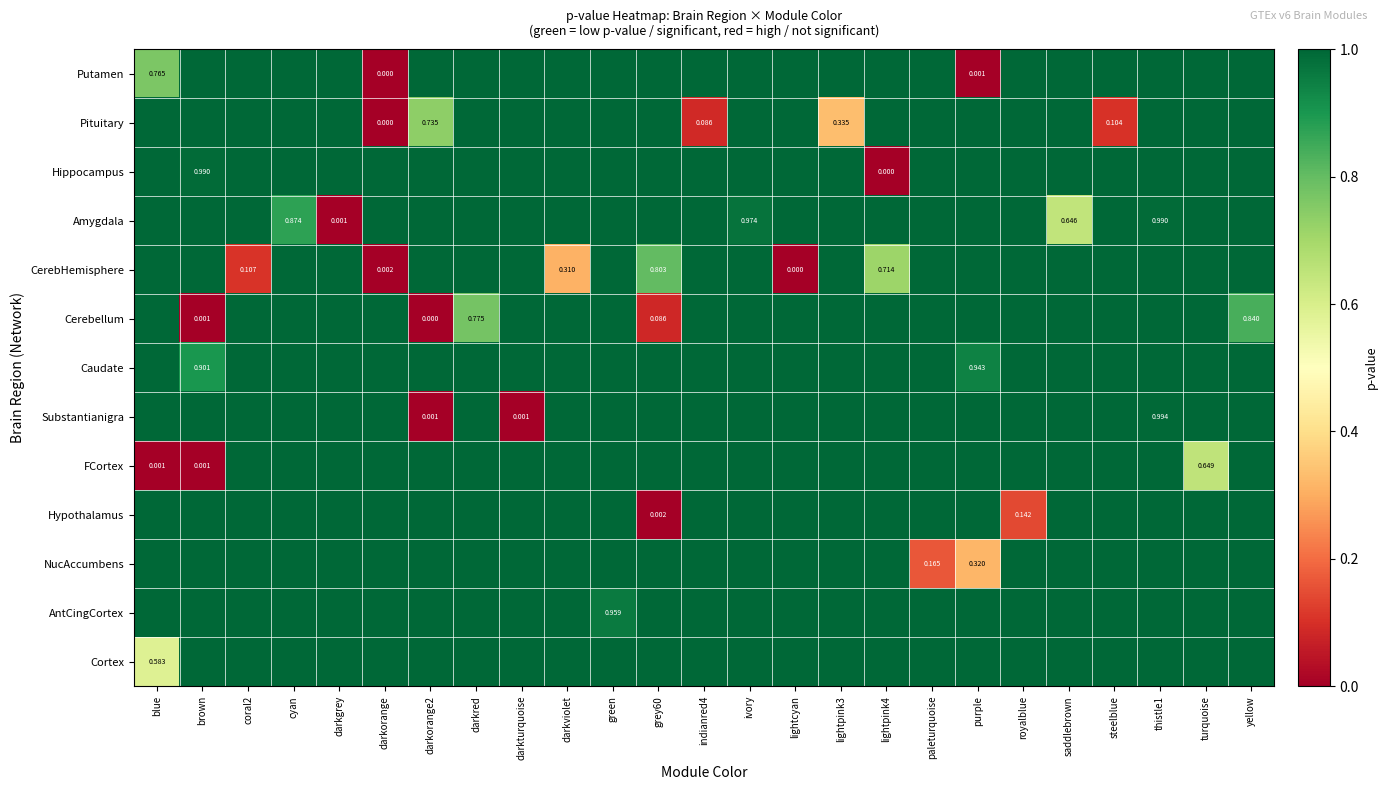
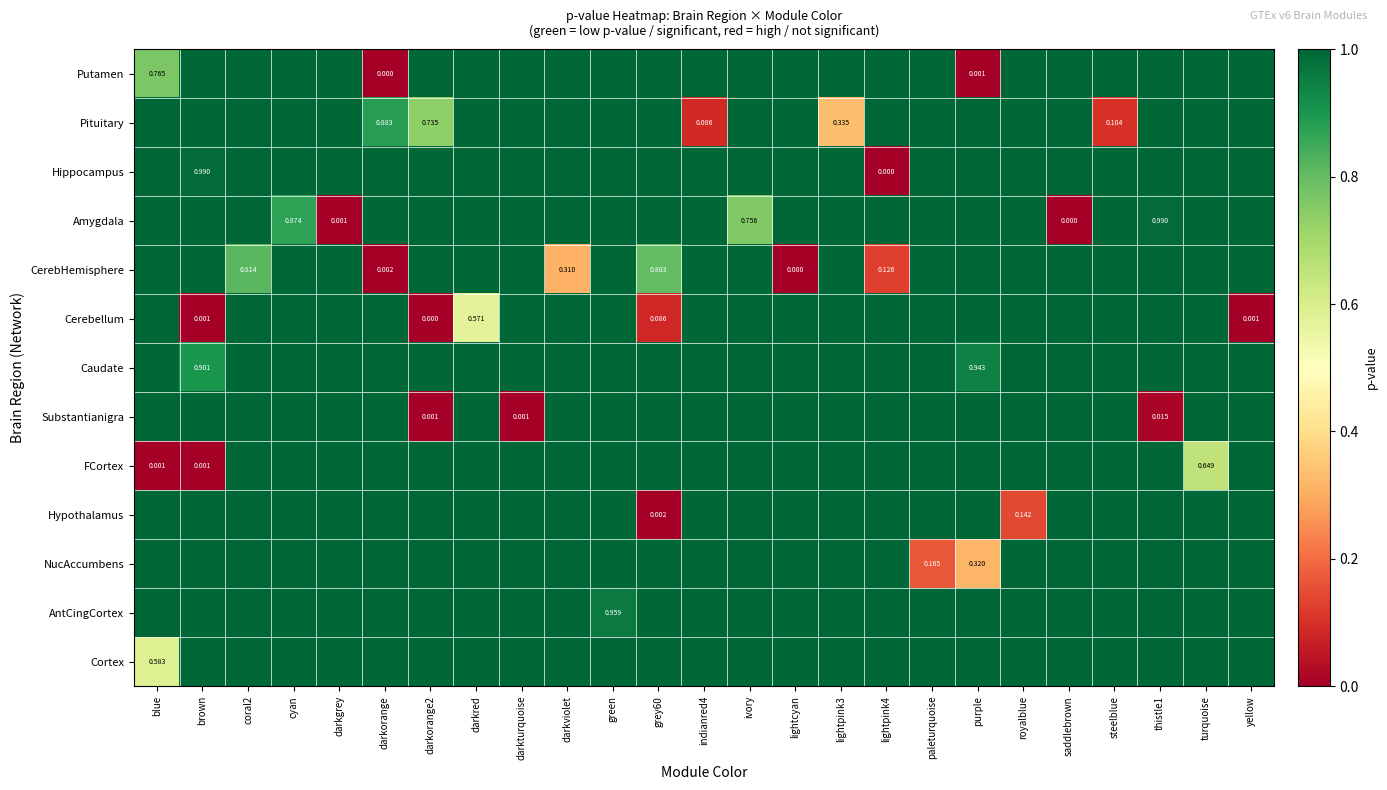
  {
    "Putamen": {
      "blue": 0.765,
      "darkorange": 0.000,
      "purple": 0.001
    },
    "Pituitary": {
-     "darkorange": 0.000,
+     "darkorange": 0.883,
      "darkorange2": 0.735,
      "indianred4": 0.086,
      "lightpink3": 0.335,
      "steelblue": 0.104
    },
    "Hippocampus": {
      "brown": 0.990,
      "lightpink4": 0.000
    },
    "Amygdala": {
      "cyan": 0.874,
      "darkgrey": 0.001,
-     "ivory": 0.974,
-     "saddlebrown": 0.646,
+     "ivory": 0.756,
+     "saddlebrown": 0.000,
      "thistle1": 0.990
    },
    "CerebHemisphere": {
-     "coral2": 0.107,
+     "coral2": 0.814,
      "darkorange": 0.002,
      "darkviolet": 0.310,
      "grey60": 0.803,
      "lightcyan": 0.000,
-     "lightpink4": 0.714
+     "lightpink4": 0.126
    },
    "Cerebellum": {
      "brown": 0.001,
      "darkorange2": 0.000,
-     "darkred": 0.775,
+     "darkred": 0.571,
      "grey60": 0.086,
-     "yellow": 0.840
+     "yellow": 0.001
    },
    "Caudate": {
      "brown": 0.901,
      "purple": 0.943
    },
    "Substantianigra": {
      "darkorange2": 0.001,
      "darkturquoise": 0.001,
-     "thistle1": 0.994
+     "thistle1": 0.015
    },
    "FCortex": {
      "blue": 0.001,
      "brown": 0.001,
      "turquoise": 0.649
    },
    "Hypothalamus": {
      "grey60": 0.002,
      "royalblue": 0.142
    },
    "NucAccumbens": {
      "paleturquoise": 0.165,
      "purple": 0.320
    },
    "AntCingCortex": {
      "green": 0.959
    },
    "Cortex": {
      "blue": 0.583
    }
  }
